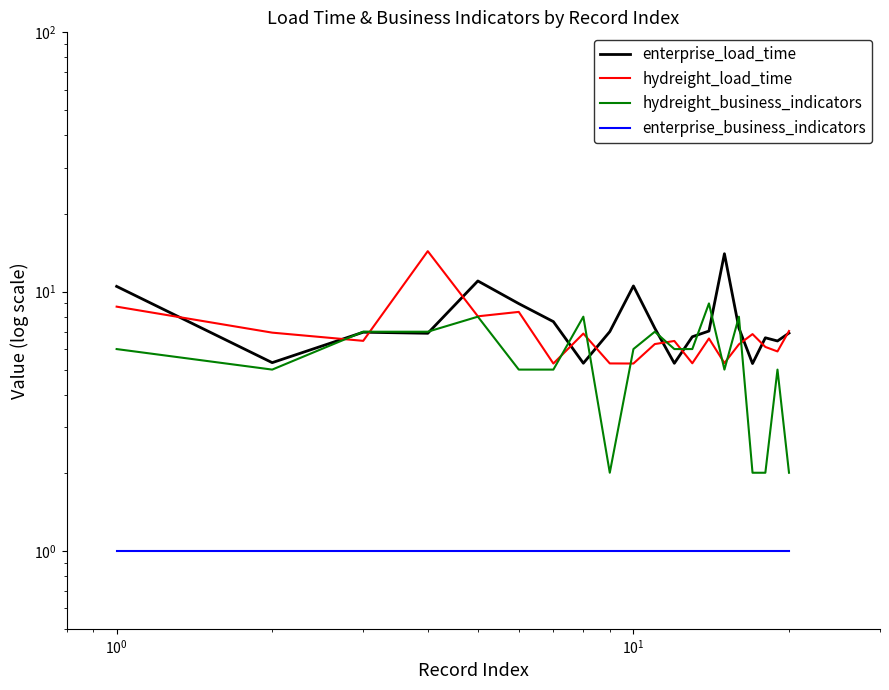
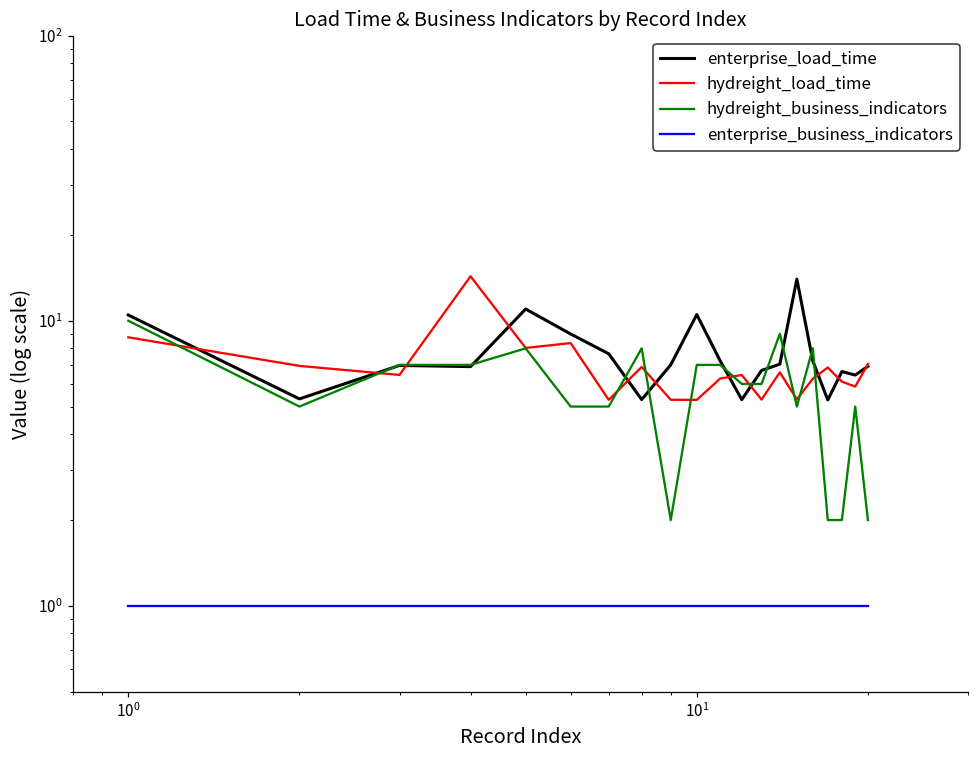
  {
    "enterprise_load_time": {
      "10^0": 10.5,
      "10^1": 10.5
    },
    "hydreight_load_time": {
      "10^0": 8.7,
      "10^1": 5.3
    },
    "hydreight_business_indicators": {
-     "10^0": 6,
-     "10^1": 6
+     "10^0": 10,
+     "10^1": 7
    },
    "enterprise_business_indicators": {
      "10^0": 1,
      "10^1": 1
    }
  }
